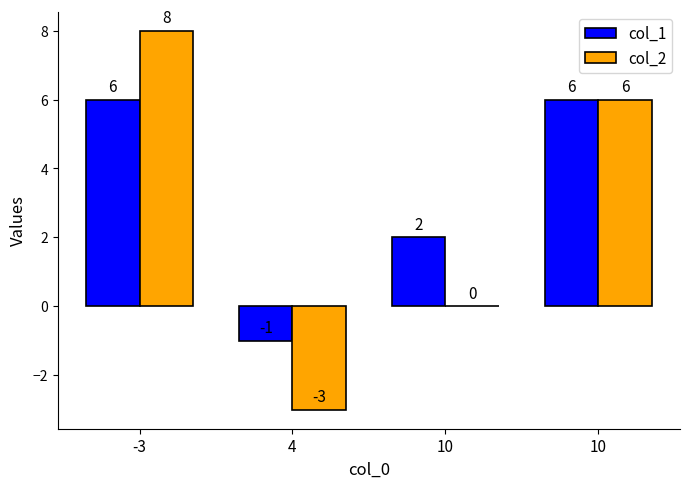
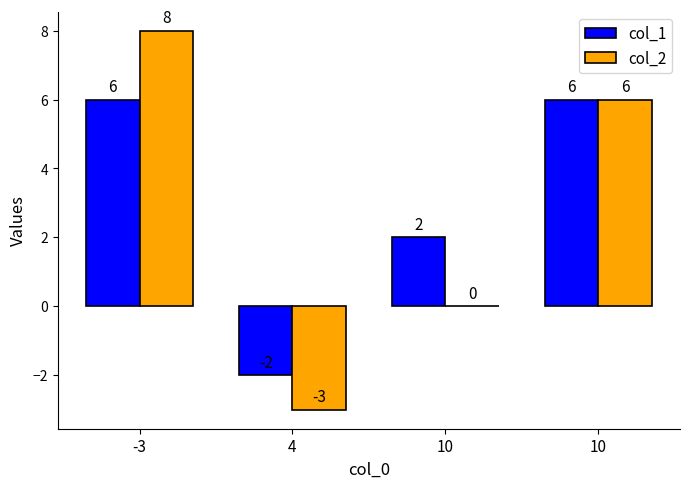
  {
    "col_1": {
      "-3": 6,
-     "4": -1
+     "4": -2
    },
    "col_2": {
      "-3": 8,
      "4": -3
    }
  }
